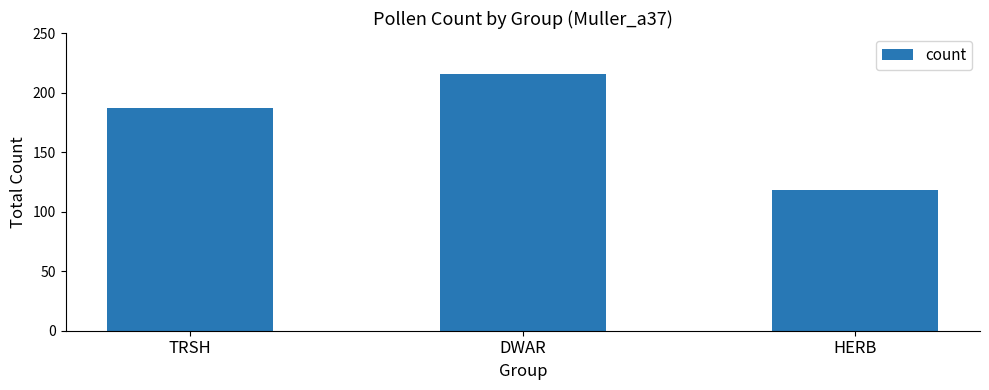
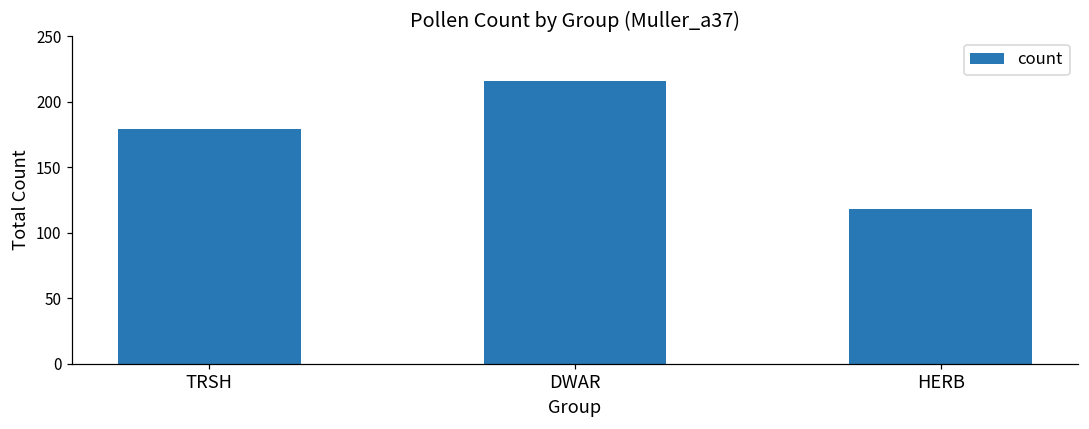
  {
-   "TRSH": 187,
+   "TRSH": 179,
    "DWAR": 216,
    "HERB": 118
  }
